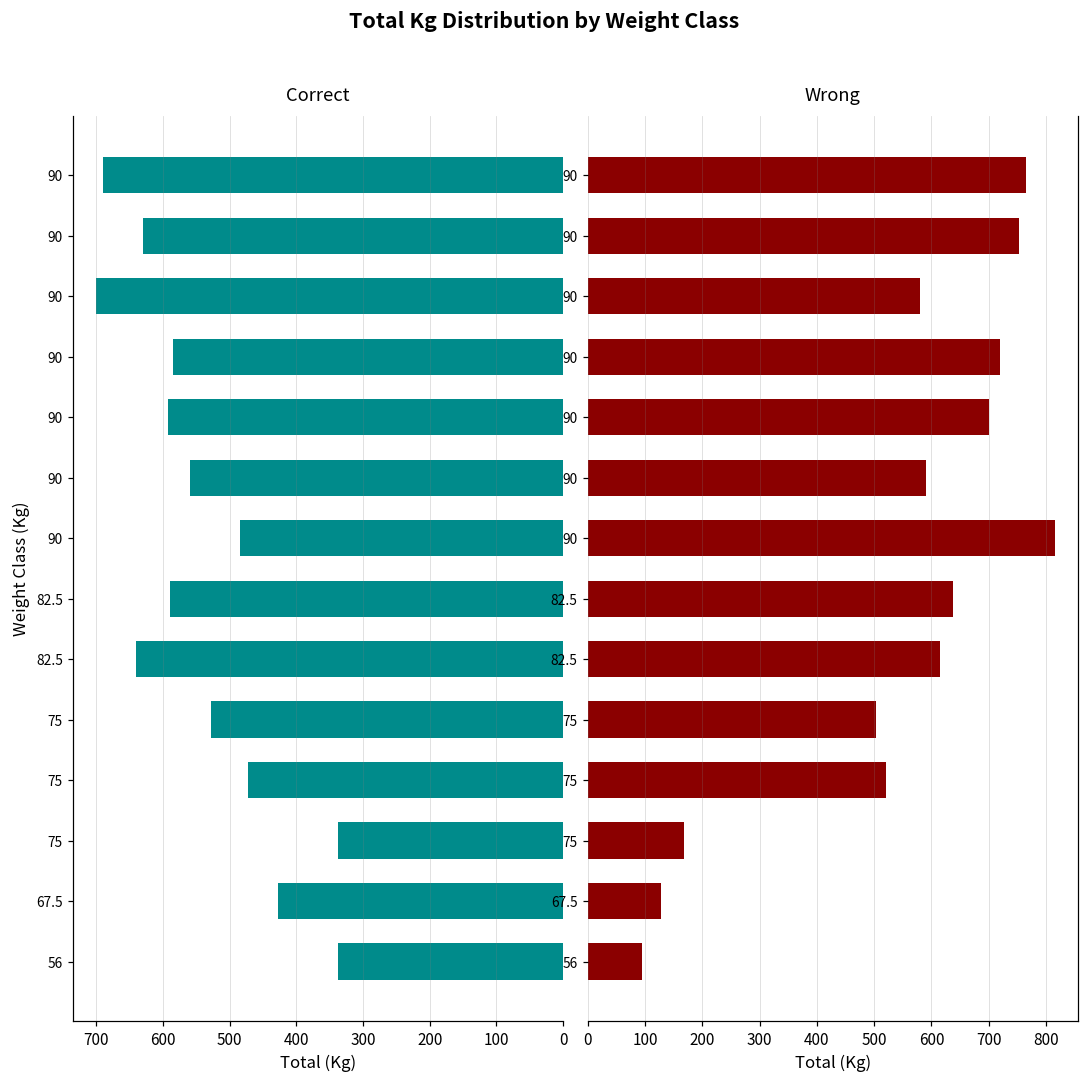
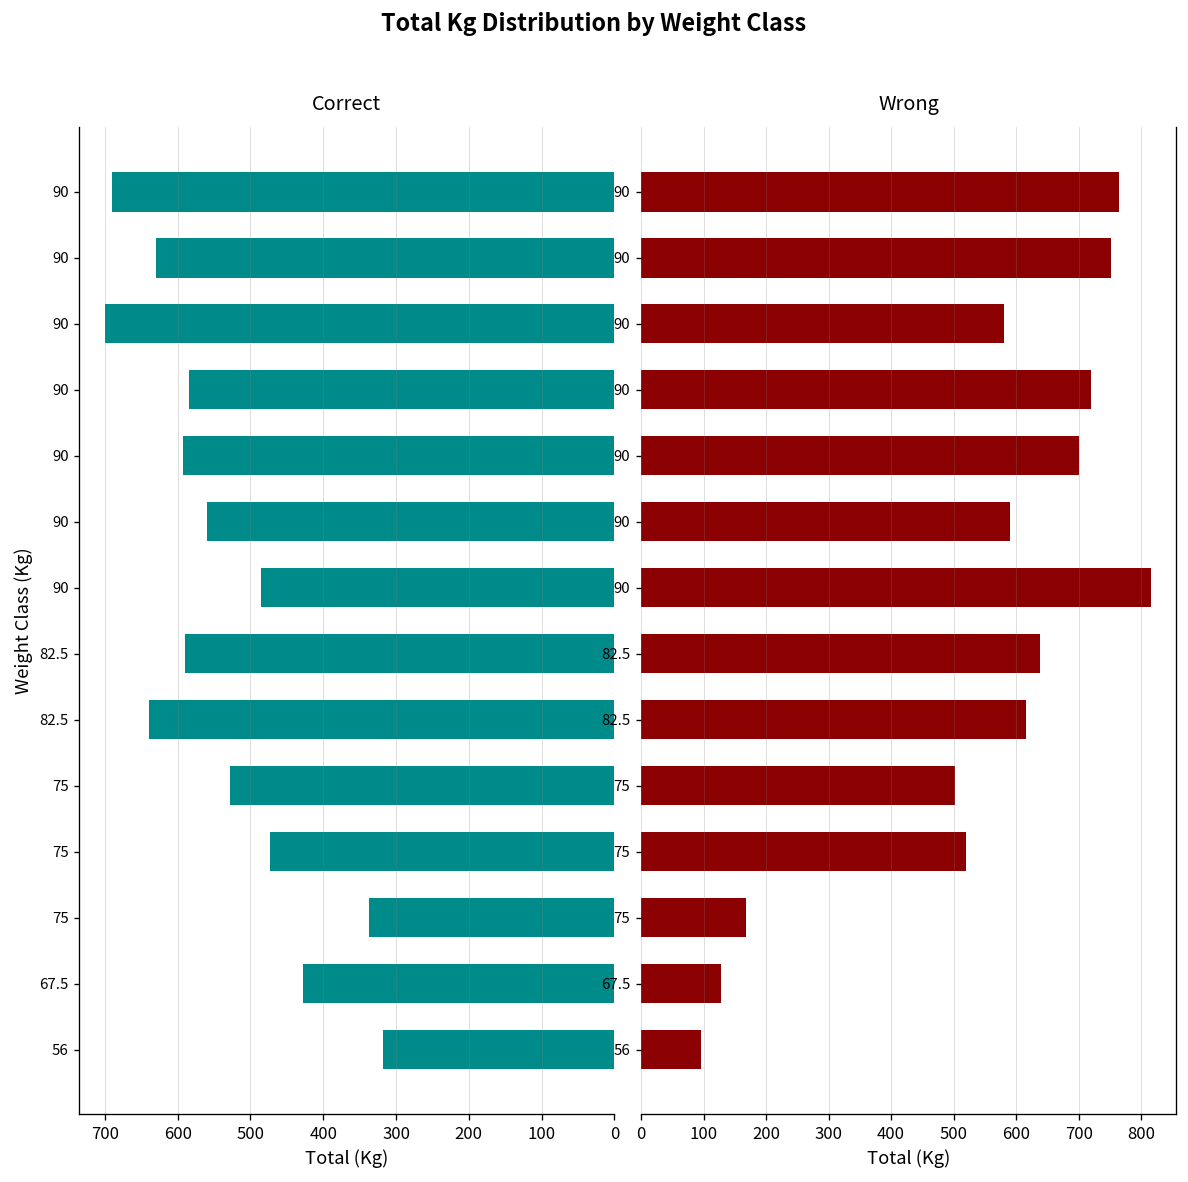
  {
    "Correct": {
      "67.5": 430,
-     "56": 340
+     "56": 320
    },
    "Wrong": {
      "56": 100
    }
  }
